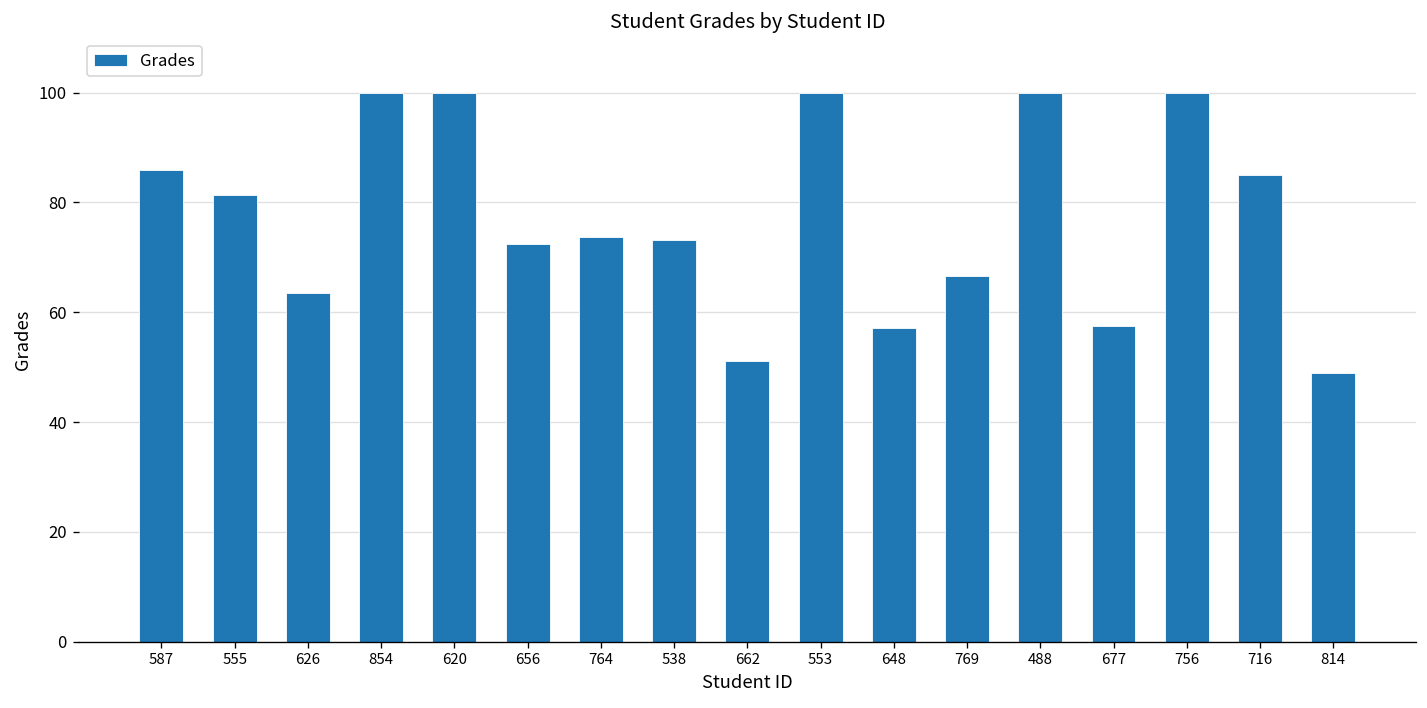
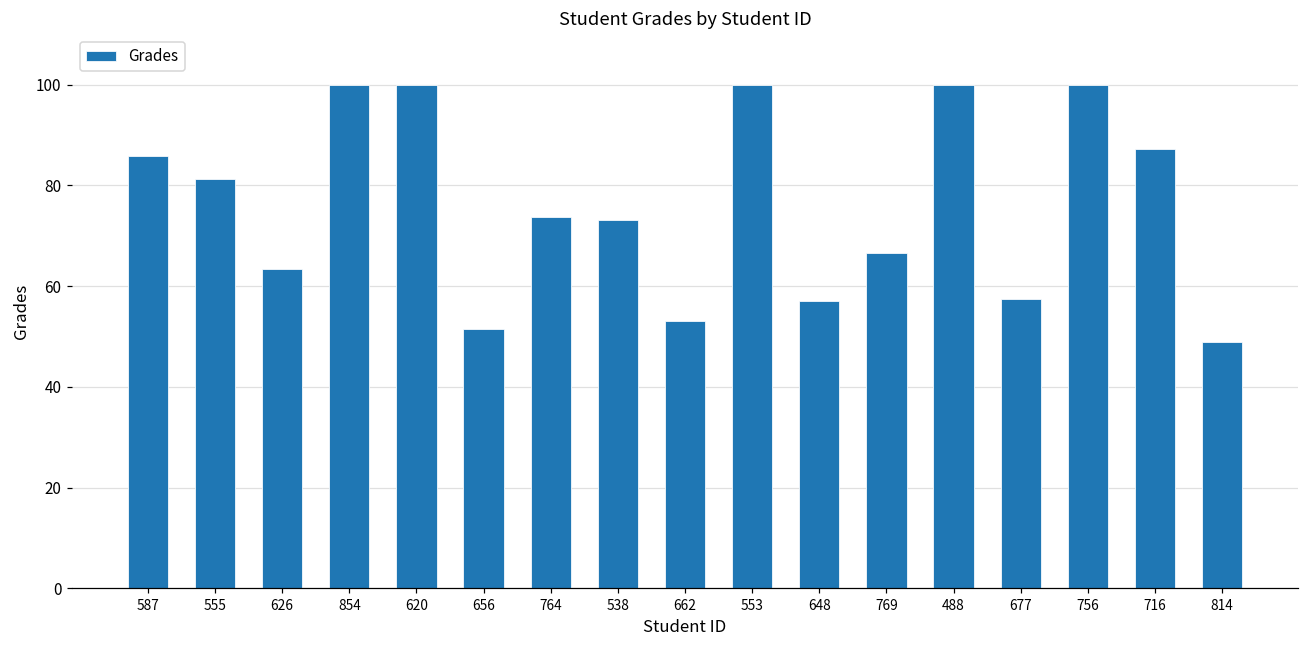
  {
    "587": 86,
    "555": 81,
    "626": 63,
    "854": 100,
    "620": 100,
-   "656": 72,
+   "656": 51,
    "764": 74,
    "538": 73,
-   "662": 51,
+   "662": 53,
    "553": 100,
    "648": 57,
    "769": 67,
    "488": 100,
    "677": 58,
    "756": 100,
-   "716": 85,
+   "716": 87,
    "814": 49
  }
